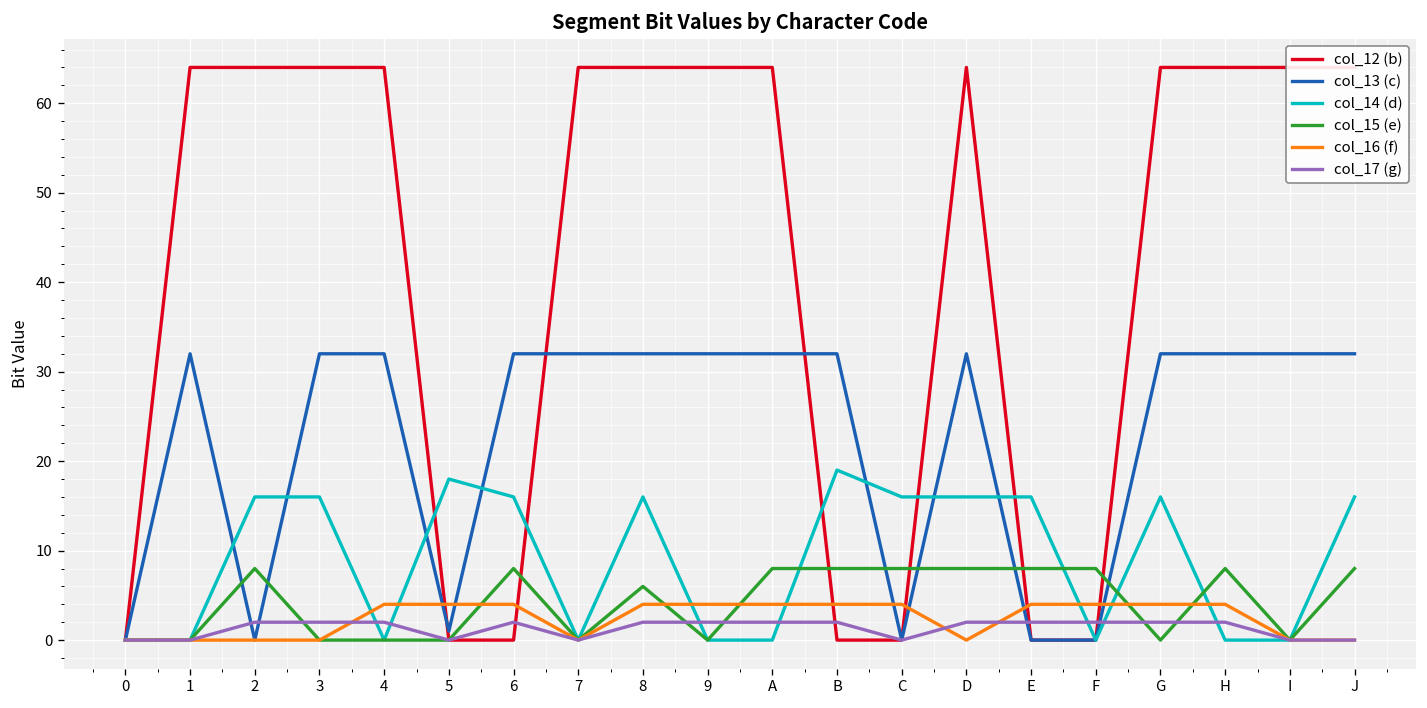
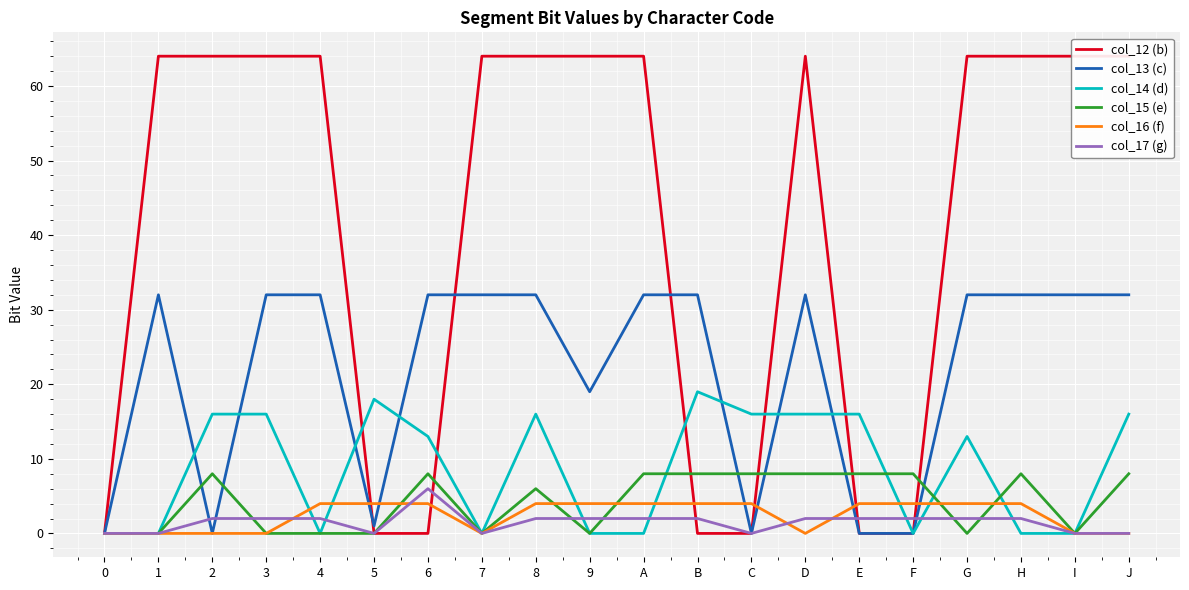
  {
    "col_12 (b)": {
      "1": 64,
      "2": 64,
      "3": 64,
      "4": 64,
      "6": 0,
      "7": 64,
      "8": 64,
      "9": 64,
      "A": 64,
      "B": 0,
      "D": 64,
      "G": 64,
      "H": 64
    },
    "col_13 (c)": {
      "1": 32,
      "3": 32,
      "4": 32,
      "5": 1,
      "6": 32,
      "7": 32,
      "8": 32,
-     "9": 32,
+     "9": 19,
      "A": 32,
      "B": 32,
      "D": 32,
      "G": 32,
      "H": 32,
      "I": 32,
      "J": 32
    },
    "col_14 (d)": {
      "2": 16,
      "3": 16,
      "5": 18,
-     "6": 16,
+     "6": 13,
      "8": 16,
      "A": 0,
      "B": 19,
      "C": 16,
      "D": 16,
      "E": 16,
-     "G": 16,
+     "G": 13,
      "H": 0,
      "J": 16
    },
    "col_15 (e)": {
      "2": 8,
      "6": 8,
      "8": 6,
      "A": 8,
      "B": 8,
      "C": 8,
      "D": 8,
      "E": 8,
      "F": 8,
      "G": 0,
      "H": 8,
      "J": 8
    },
    "col_16 (f)": {
      "4": 4,
      "5": 4,
      "6": 4,
      "8": 4,
      "9": 4,
      "A": 4,
      "B": 4,
      "C": 4,
      "D": 0,
      "E": 4,
      "F": 4,
      "G": 4,
      "H": 4
    },
    "col_17 (g)": {
      "2": 2,
      "3": 2,
      "4": 2,
-     "6": 2,
+     "6": 6,
      "8": 2,
      "9": 2,
      "A": 2,
      "B": 2,
      "D": 2,
      "E": 2,
      "F": 2,
      "G": 2,
      "H": 2
    }
  }
